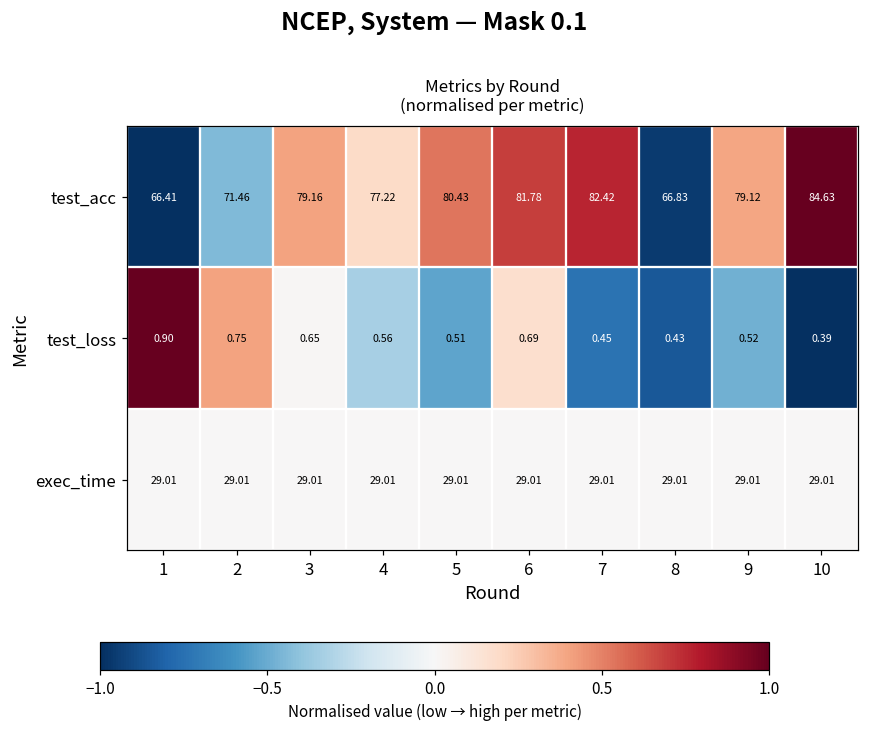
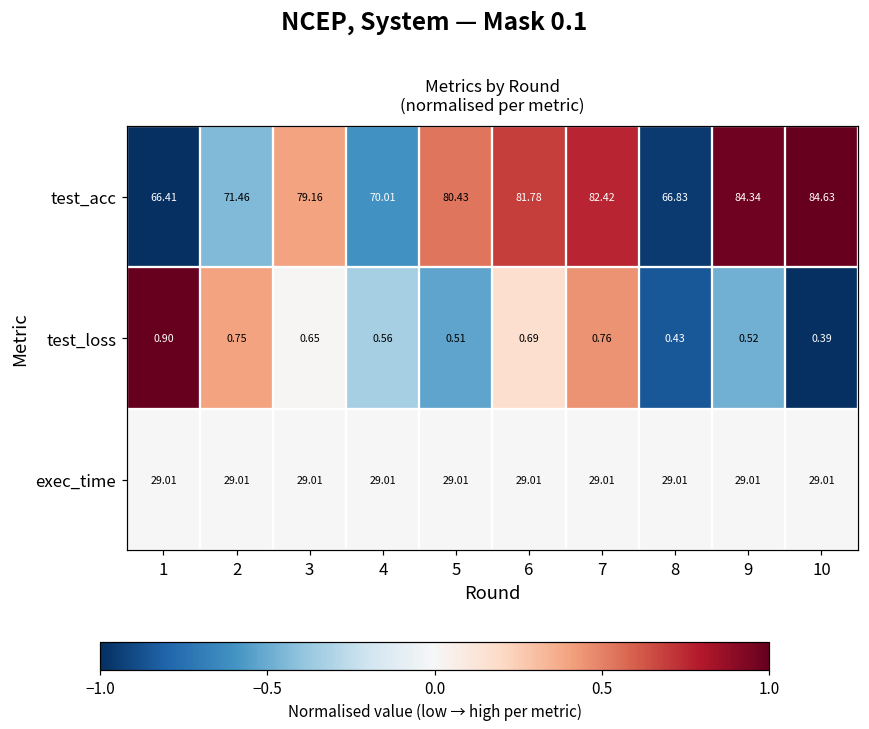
  {
    "test_acc": {
      "1": 66.41,
      "2": 71.46,
      "3": 79.16,
-     "4": 77.22,
+     "4": 70.01,
      "5": 80.43,
      "6": 81.78,
      "7": 82.42,
      "8": 66.83,
-     "9": 79.12,
+     "9": 84.34,
      "10": 84.63
    },
    "test_loss": {
      "1": 0.90,
      "2": 0.75,
      "3": 0.65,
      "4": 0.56,
      "5": 0.51,
      "6": 0.69,
-     "7": 0.45,
+     "7": 0.76,
      "8": 0.43,
      "9": 0.52,
      "10": 0.39
    },
    "exec_time": {
      "1": 29.01,
      "2": 29.01,
      "3": 29.01,
      "4": 29.01,
      "5": 29.01,
      "6": 29.01,
      "7": 29.01,
      "8": 29.01,
      "9": 29.01,
      "10": 29.01
    }
  }
